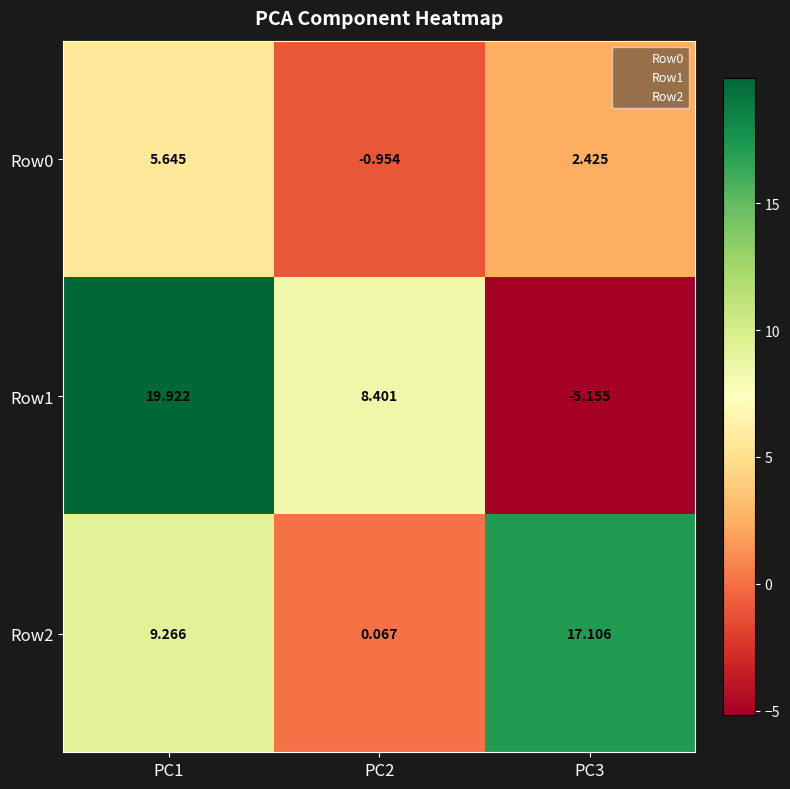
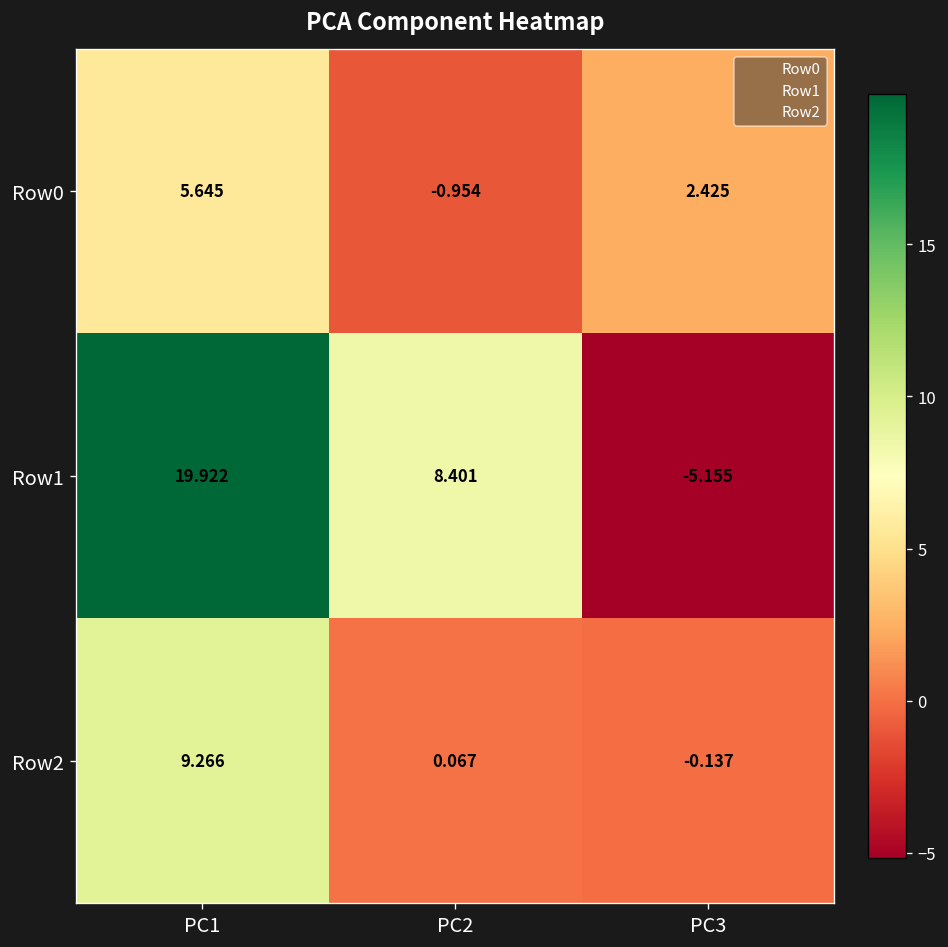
  {
    "Row0": {
      "PC1": 5.645,
      "PC2": -0.954,
      "PC3": 2.425
    },
    "Row1": {
      "PC1": 19.922,
      "PC2": 8.401,
      "PC3": -5.155
    },
    "Row2": {
      "PC1": 9.266,
      "PC2": 0.067,
-     "PC3": 17.106
+     "PC3": -0.137
    }
  }
